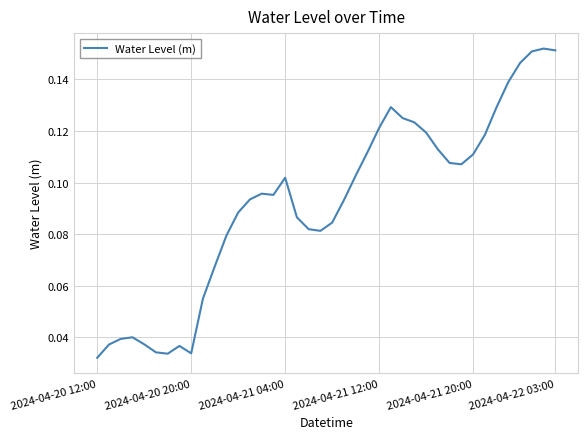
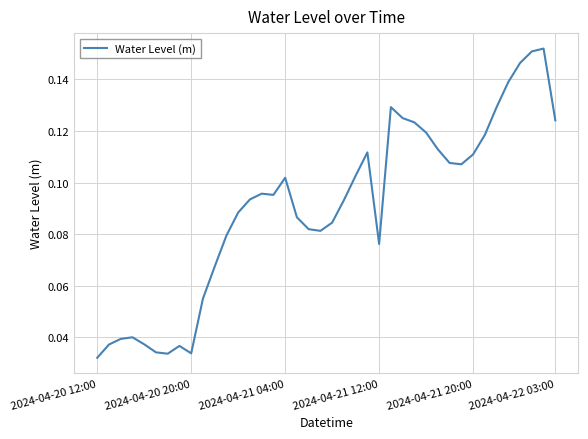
  {
    "2024-04-20 12:00": 0.032,
    "2024-04-20 20:00": 0.034,
    "2024-04-21 04:00": 0.102,
-   "2024-04-21 12:00": 0.121,
+   "2024-04-21 12:00": 0.076,
    "2024-04-21 20:00": 0.111,
-   "2024-04-22 03:00": 0.151
+   "2024-04-22 03:00": 0.124
  }
